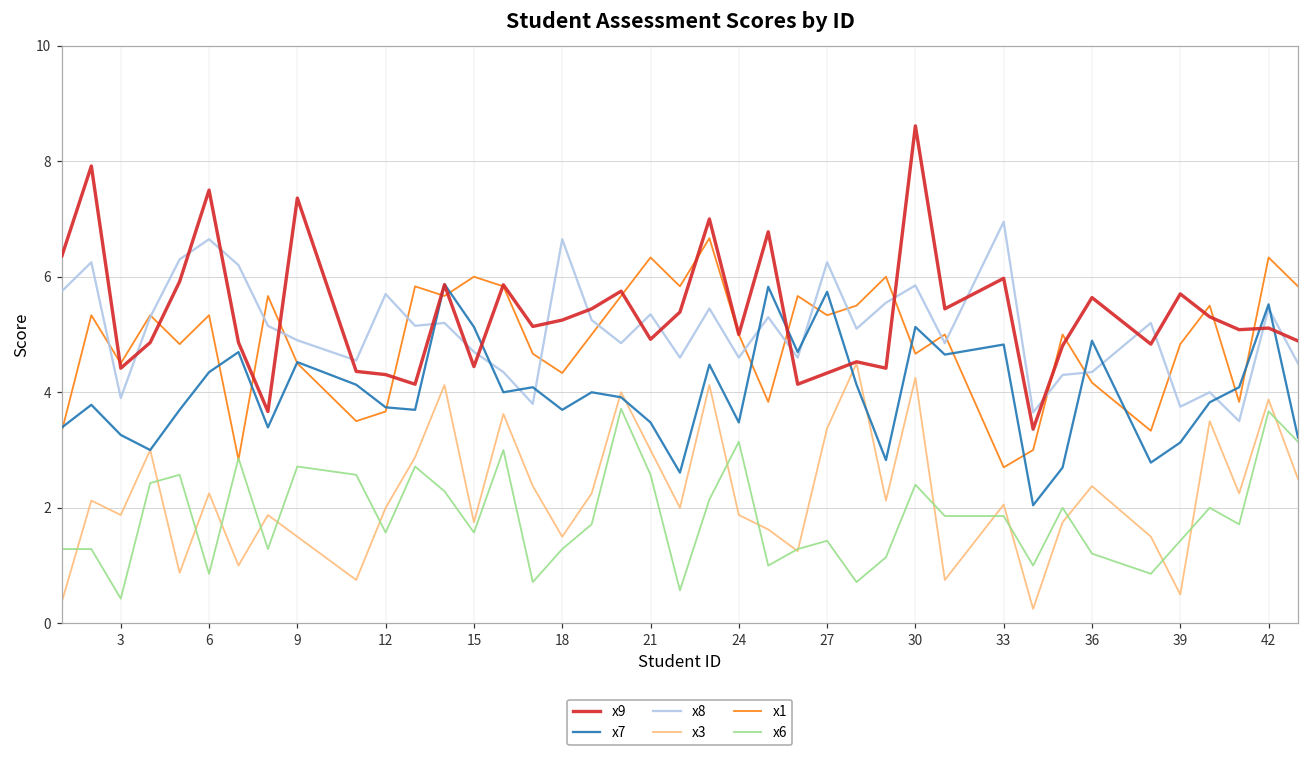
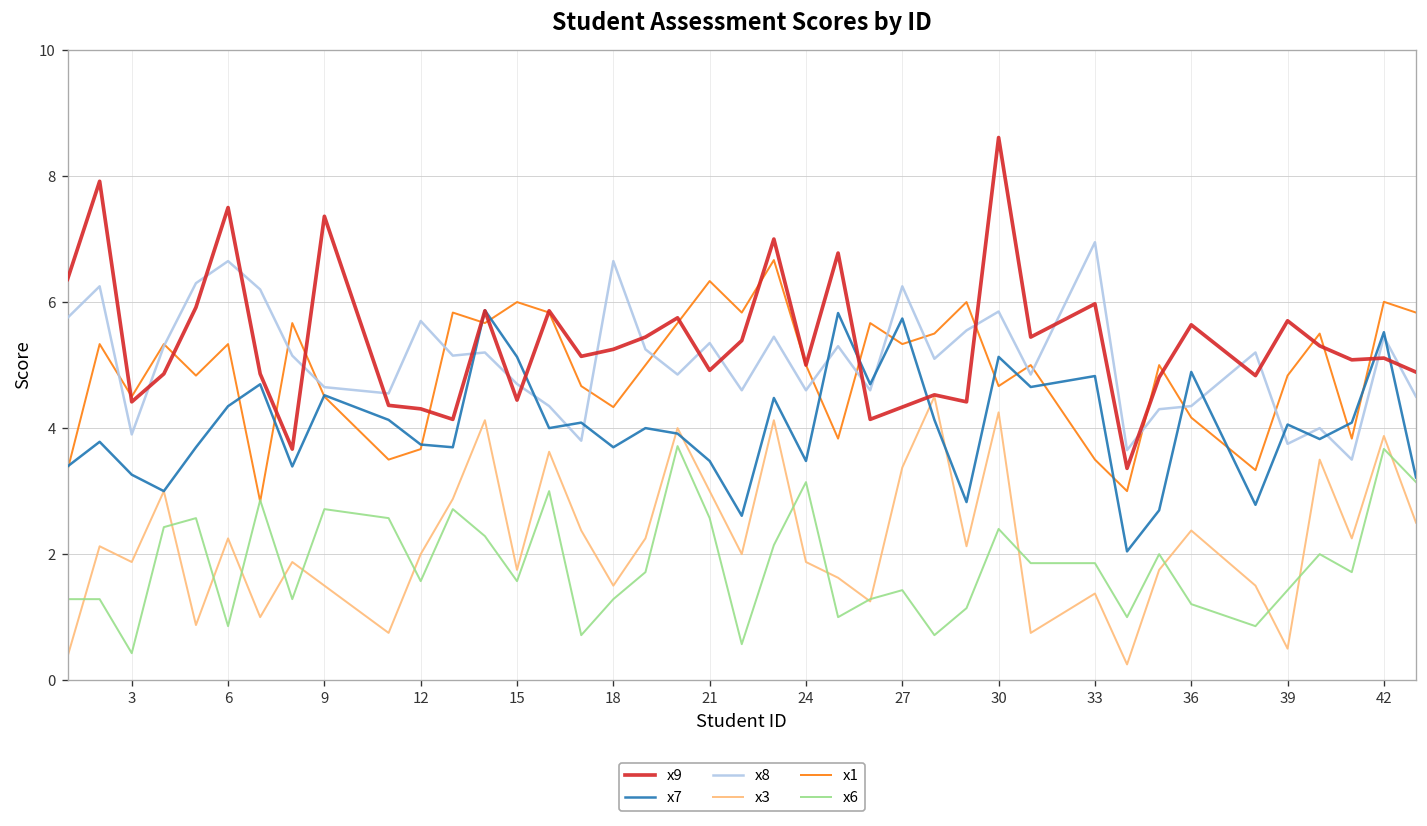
  {
    "x9": {
      "3": 4.4,
      "6": 7.5,
      "9": 7.4,
      "12": 4.3,
      "15": 4.4,
      "18": 5.3,
      "21": 4.9,
      "27": 4.3,
      "30": 8.6,
      "33": 6.0,
      "36": 5.6,
      "39": 5.7,
      "42": 5.1
    },
    "x7": {
      "3": 3.3,
      "6": 4.3,
      "12": 3.7,
      "15": 5.1,
      "18": 3.7,
      "21": 3.5,
      "24": 3.5,
      "27": 5.7,
      "30": 5.1,
      "33": 4.8,
      "36": 4.9,
-     "39": 3.1,
+     "39": 4.1,
      "42": 5.5
    },
    "x8": {
      "3": 3.9,
      "6": 6.7,
-     "9": 4.9,
+     "9": 4.7,
      "12": 5.7,
      "15": 4.7,
      "18": 6.7,
      "21": 5.4,
      "24": 4.6,
      "27": 6.3,
      "30": 5.9,
      "33": 7.0,
      "36": 4.4,
      "39": 3.8,
      "42": 5.5
    },
    "x3": {
      "3": 1.9,
      "6": 2.3,
      "9": 1.5,
      "12": 2.0,
      "15": 1.8,
      "18": 1.5,
      "21": 3.0,
      "24": 1.9,
      "27": 3.4,
      "30": 4.3,
-     "33": 2.1,
+     "33": 1.4,
      "36": 2.4,
      "39": 0.5,
      "42": 3.9
    },
    "x1": {
      "3": 4.5,
      "6": 5.3,
      "12": 3.7,
      "15": 6.0,
      "18": 4.3,
      "21": 6.3,
      "27": 5.3,
      "30": 4.7,
-     "33": 2.7,
+     "33": 3.5,
      "36": 4.2,
      "39": 4.8,
-     "42": 6.3
+     "42": 6.0
    },
    "x6": {
      "3": 0.4,
      "6": 0.9,
      "9": 2.7,
      "12": 1.6,
      "15": 1.6,
      "18": 1.3,
      "21": 2.6,
      "24": 3.1,
      "27": 1.4,
      "30": 2.4,
      "33": 1.9,
      "36": 1.2,
      "39": 1.4,
      "42": 3.7
    }
  }
